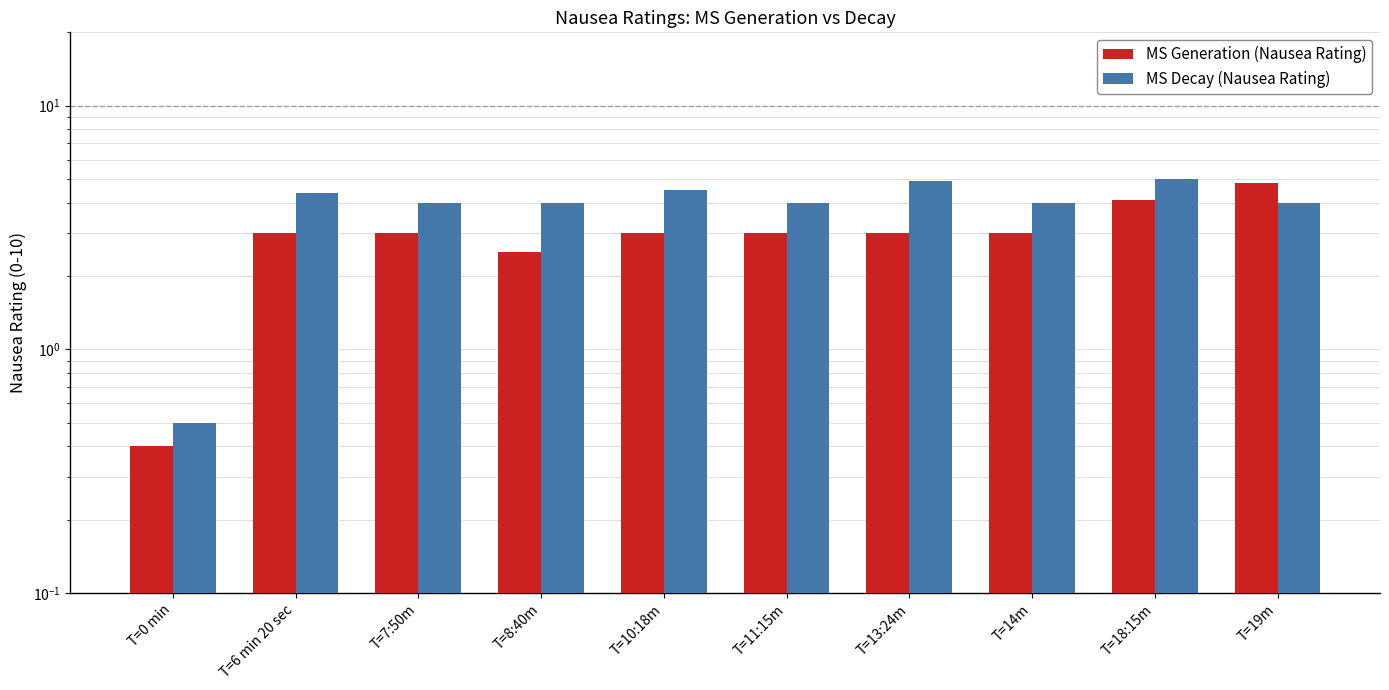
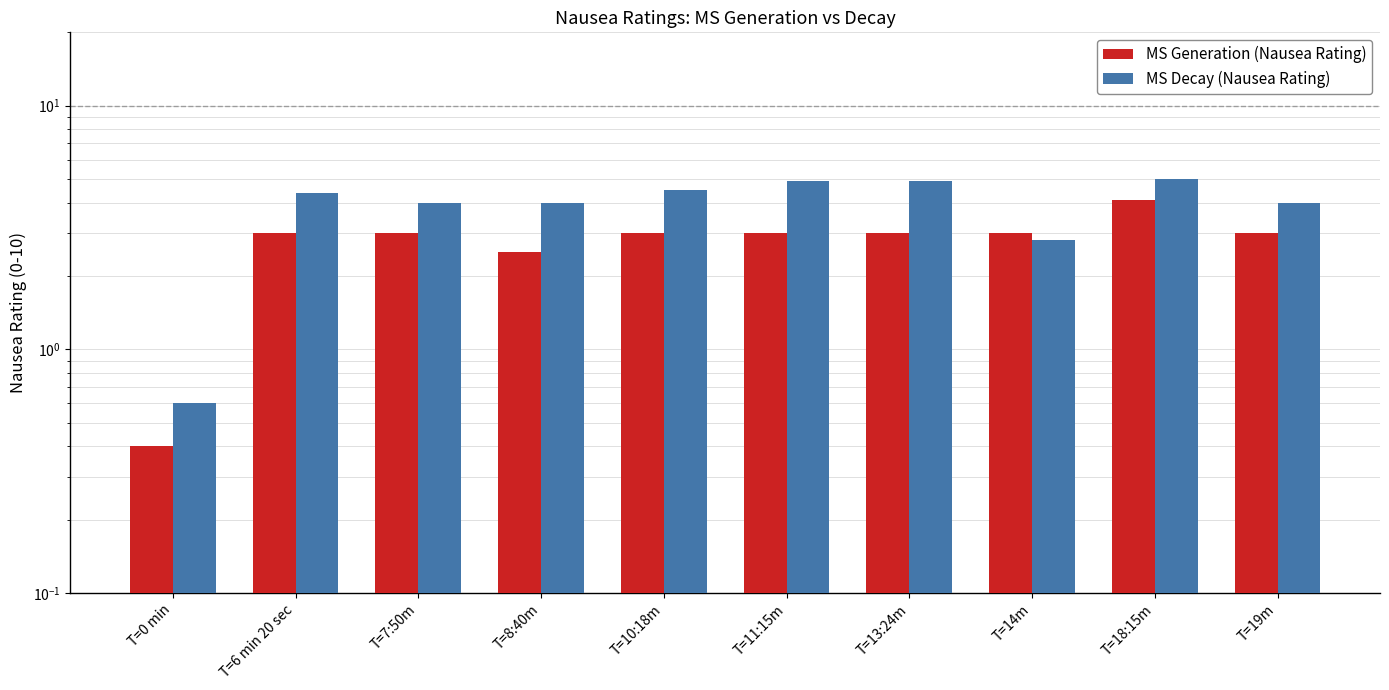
  {
    "MS Generation (Nausea Rating)": {
      "T=0 min": 0.4,
      "T=6 min 20 sec": 3.0,
      "T=7:50m": 3.0,
      "T=8:40m": 2.5,
      "T=10:18m": 3.0,
      "T=11:15m": 3.0,
      "T=13:24m": 3.0,
      "T=14m": 3.0,
      "T=18:15m": 4.1,
-     "T=19m": 4.8
+     "T=19m": 3.0
    },
    "MS Decay (Nausea Rating)": {
-     "T=0 min": 0.5,
+     "T=0 min": 0.6,
      "T=6 min 20 sec": 4.4,
      "T=7:50m": 4.0,
      "T=8:40m": 4.0,
      "T=10:18m": 4.5,
-     "T=11:15m": 4.0,
+     "T=11:15m": 4.9,
      "T=13:24m": 4.9,
-     "T=14m": 4.0,
+     "T=14m": 2.8,
      "T=18:15m": 5.0,
      "T=19m": 4.0
    }
  }
